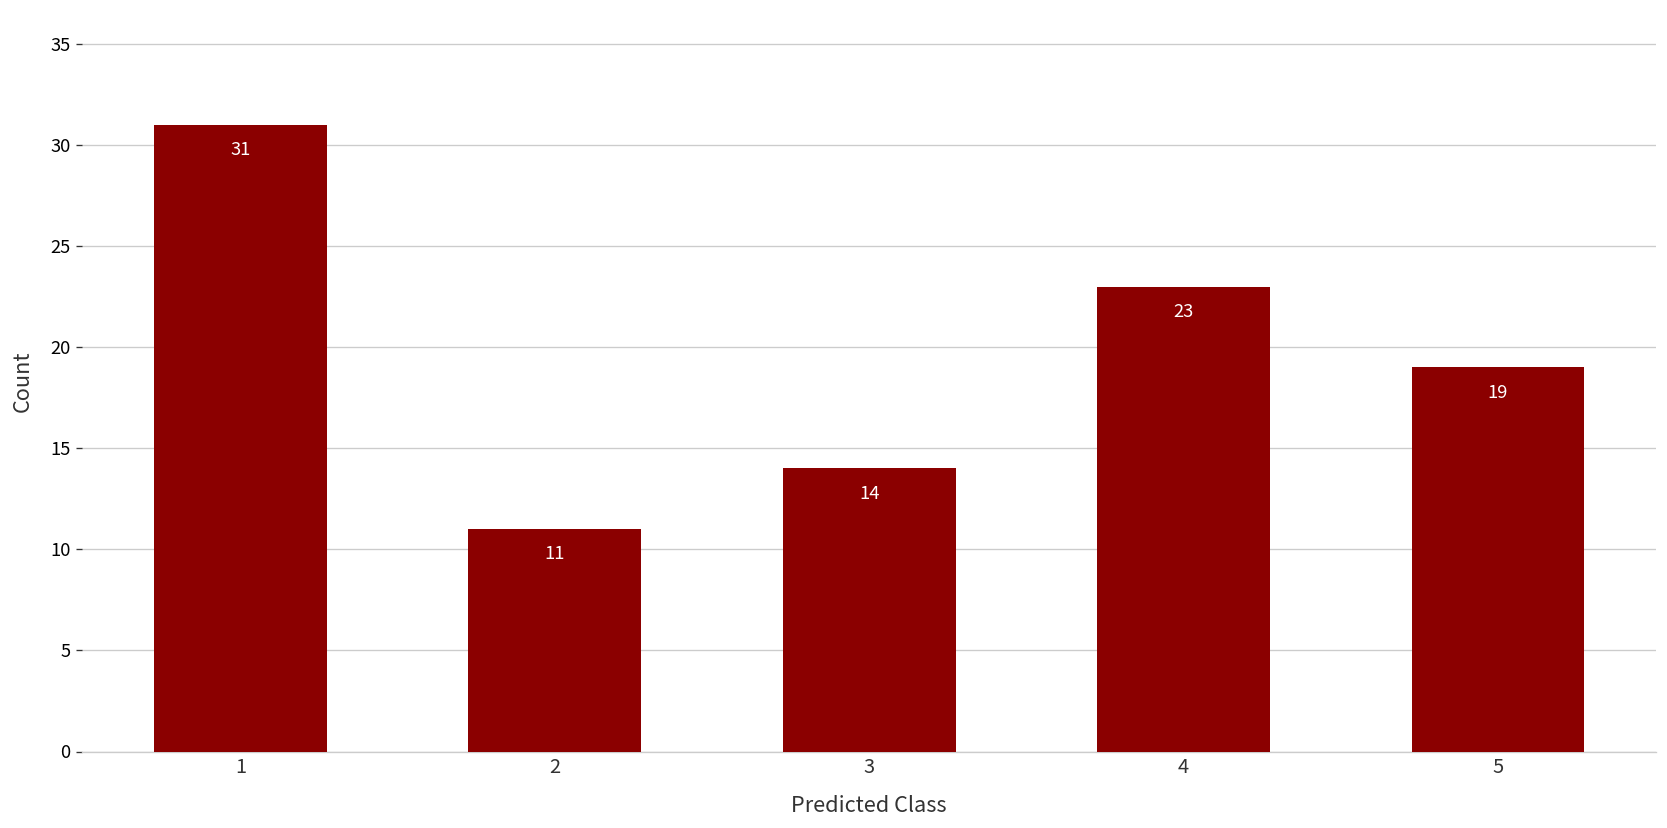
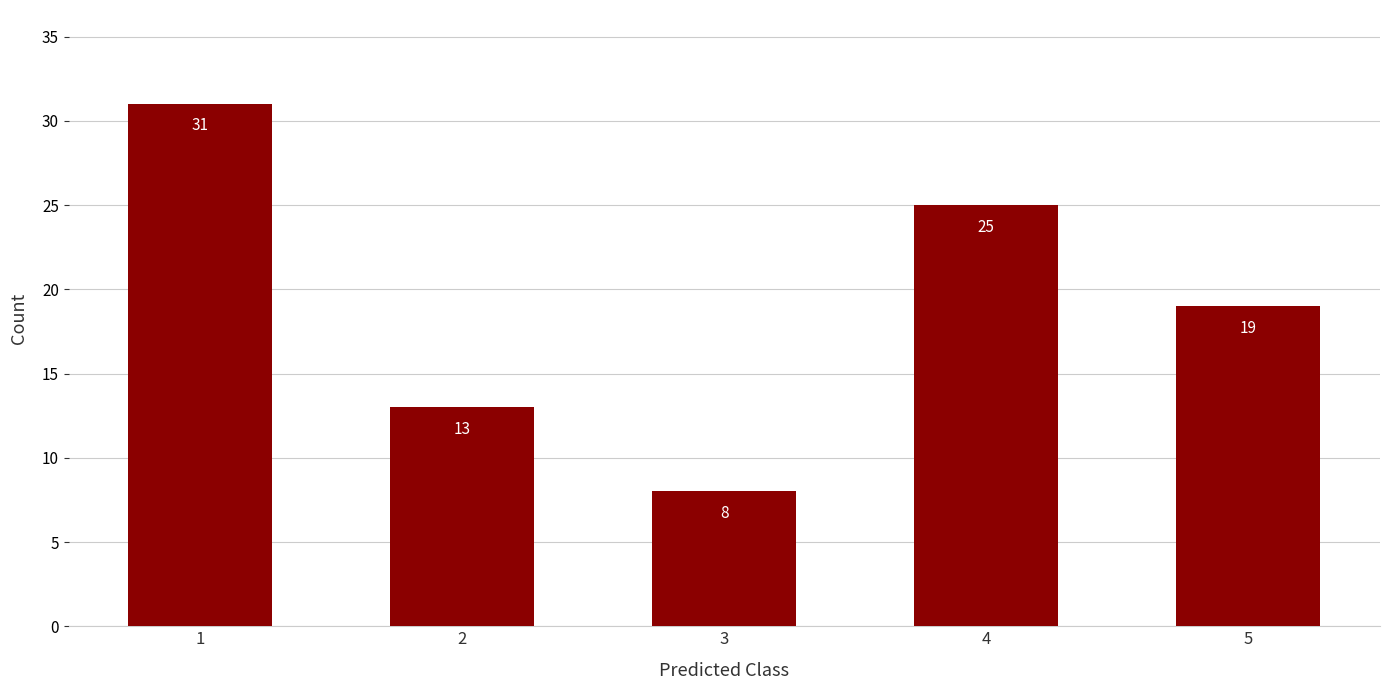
  {
    "1": 31,
-   "2": 11,
-   "3": 14,
-   "4": 23,
+   "2": 13,
+   "3": 8,
+   "4": 25,
    "5": 19
  }
